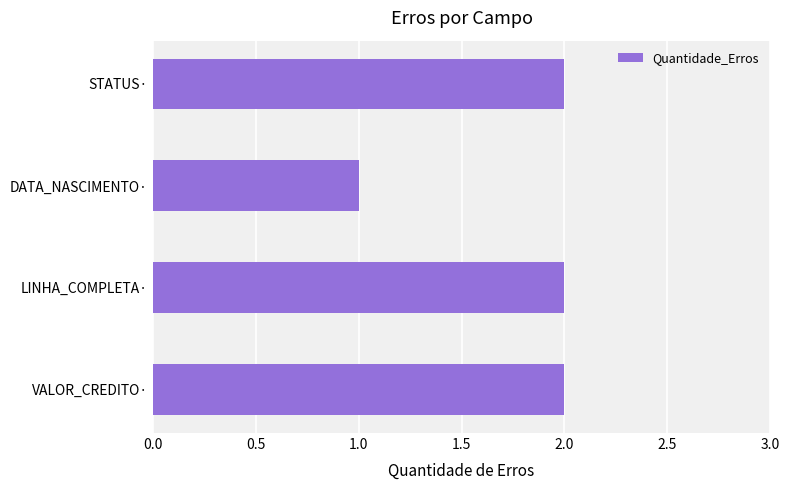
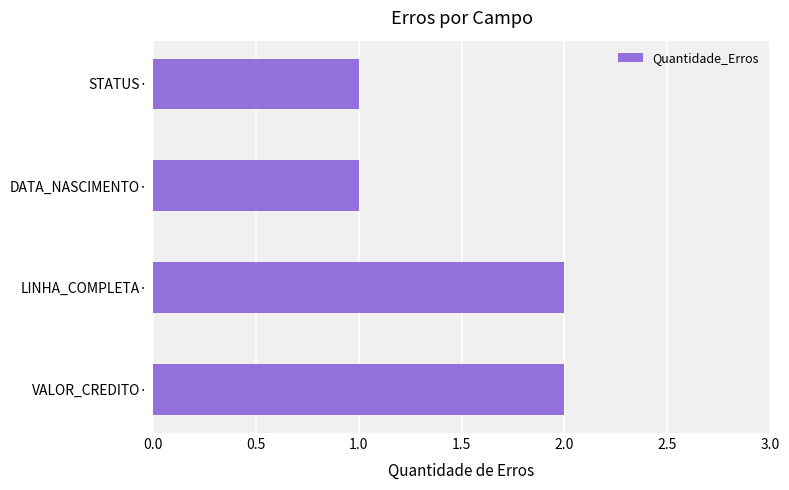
  {
-   "STATUS·": 2,
+   "STATUS·": 1,
    "DATA_NASCIMENTO·": 1,
    "LINHA_COMPLETA·": 2,
    "VALOR_CREDITO·": 2
  }
